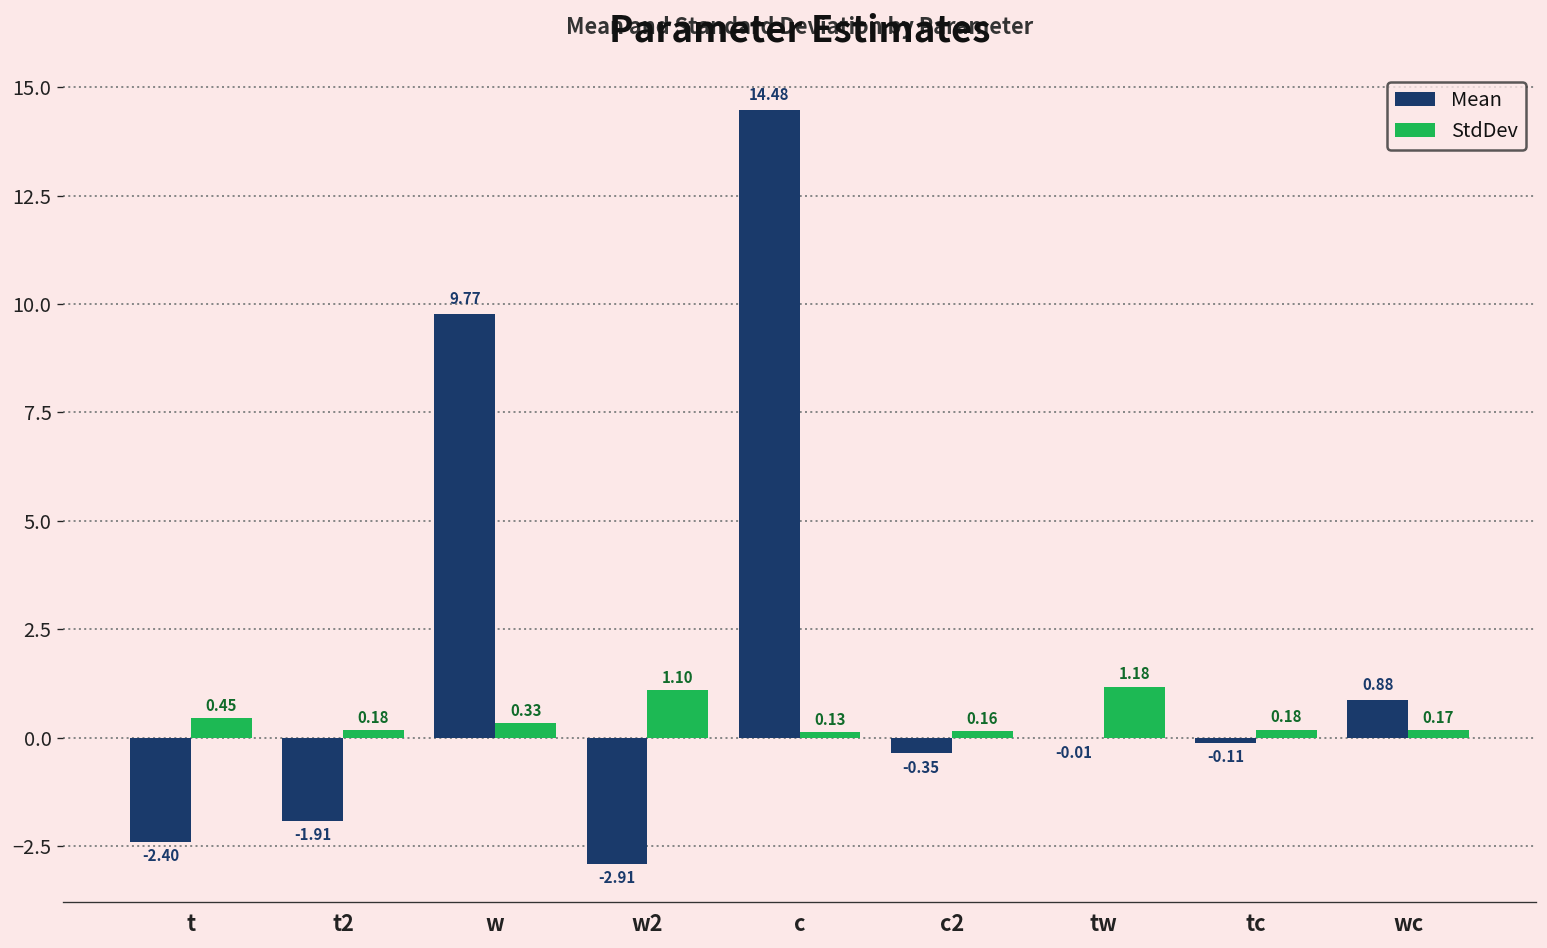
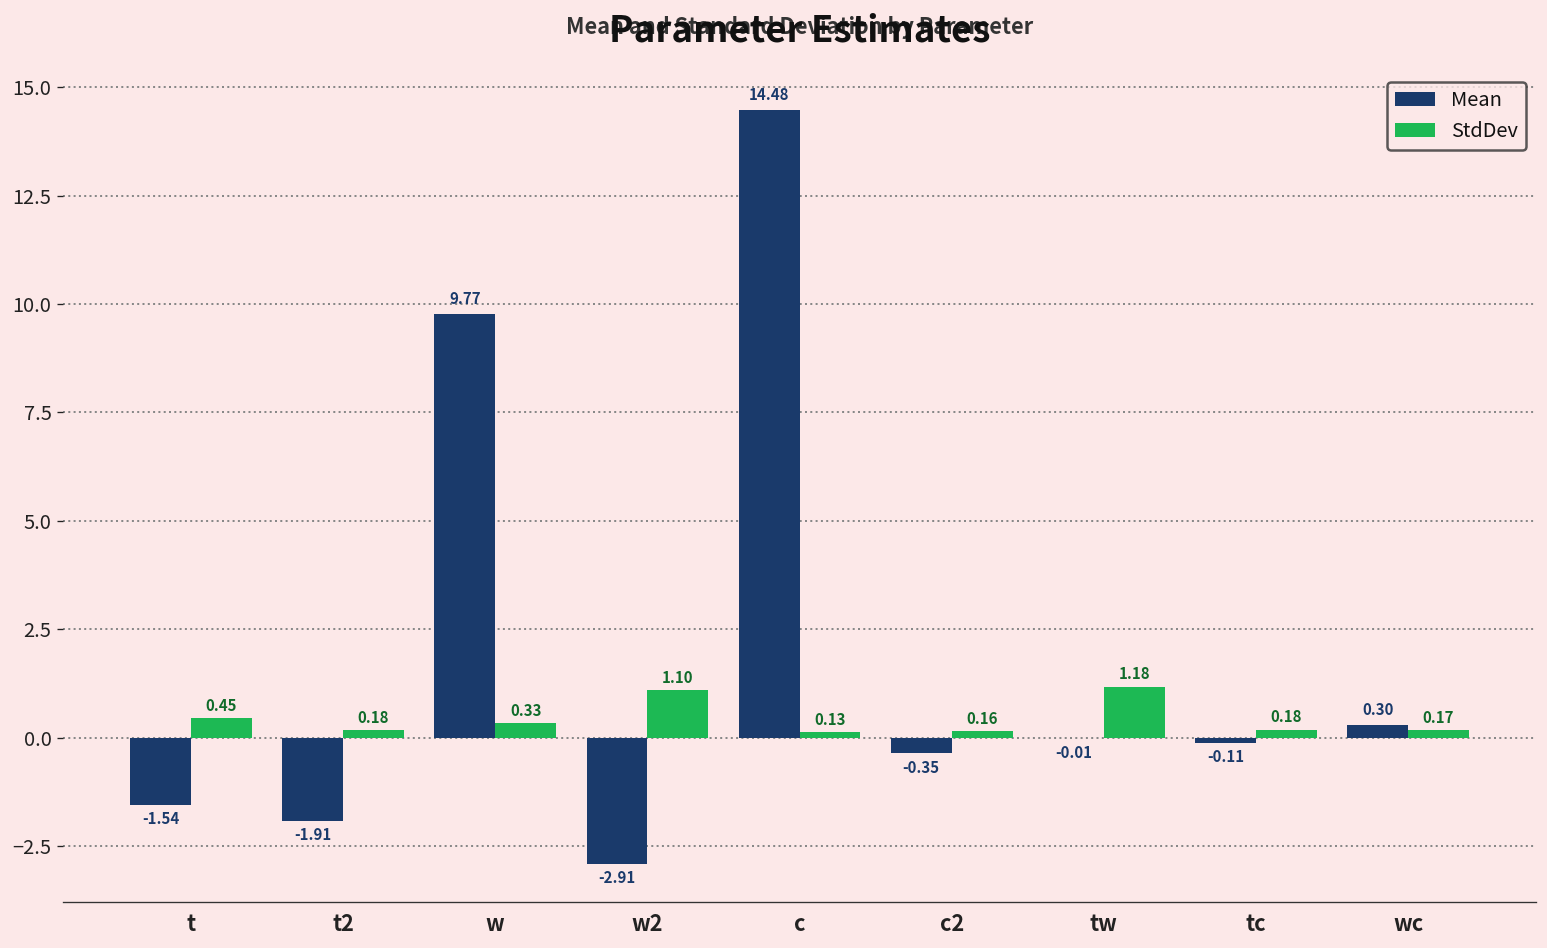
  {
    "Mean": {
-     "t": -2.40,
+     "t": -1.54,
      "t2": -1.91,
      "w": 9.77,
      "w2": -2.91,
      "c": 14.48,
      "c2": -0.35,
      "tw": -0.01,
      "tc": -0.11,
-     "wc": 0.88
+     "wc": 0.30
    },
    "StdDev": {
      "t": 0.45,
      "t2": 0.18,
      "w": 0.33,
      "w2": 1.10,
      "c": 0.13,
      "c2": 0.16,
      "tw": 1.18,
      "tc": 0.18,
      "wc": 0.17
    }
  }
